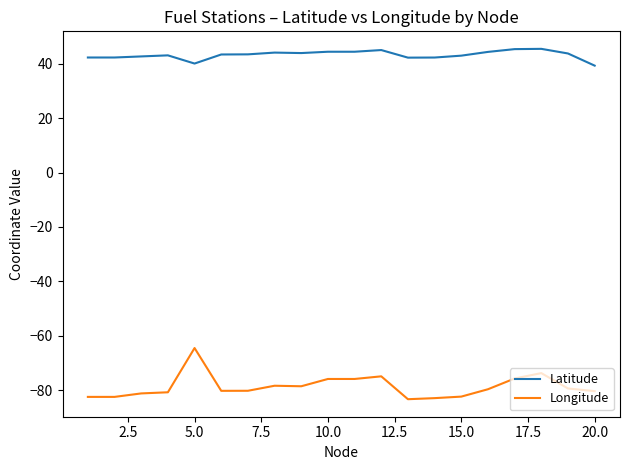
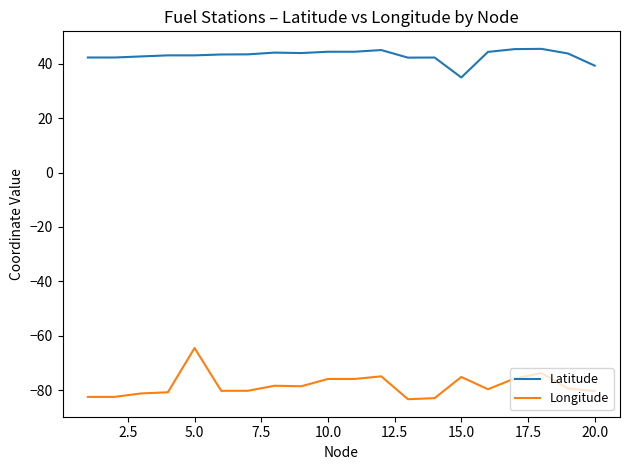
  {
    "Latitude": {
-     "5.0": 40,
+     "5.0": 43,
      "10.0": 44,
-     "15.0": 43,
+     "15.0": 35,
      "20.0": 39
    },
    "Longitude": {
      "5.0": -65,
      "10.0": -76,
-     "15.0": -82
+     "15.0": -75
    }
  }
